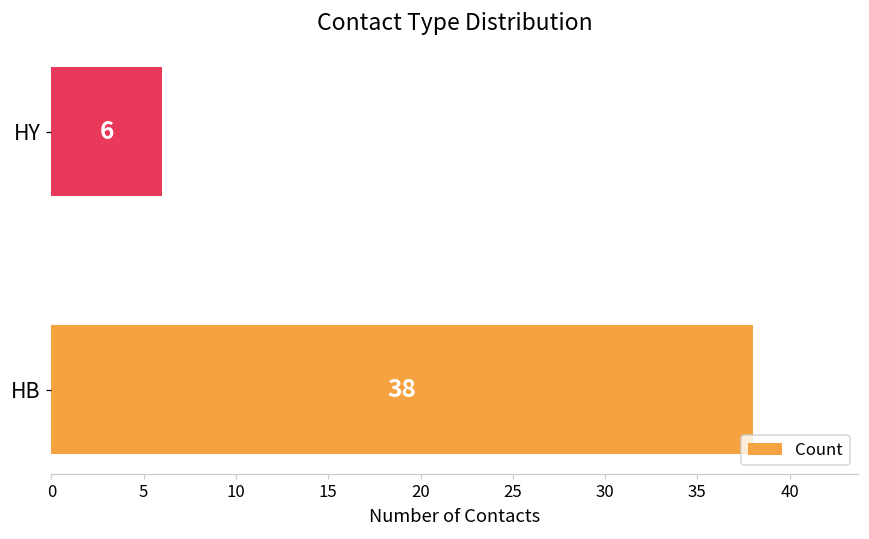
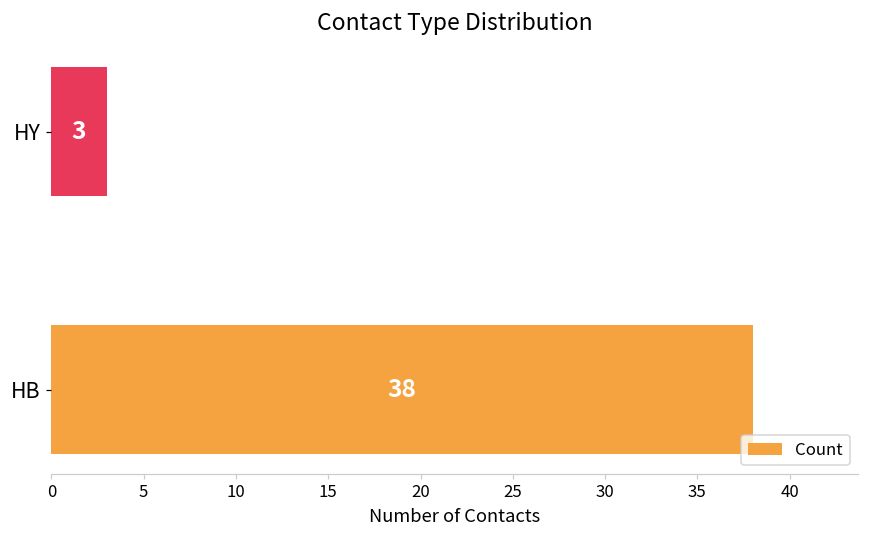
  {
-   "HY": 6,
+   "HY": 3,
    "HB": 38
  }
